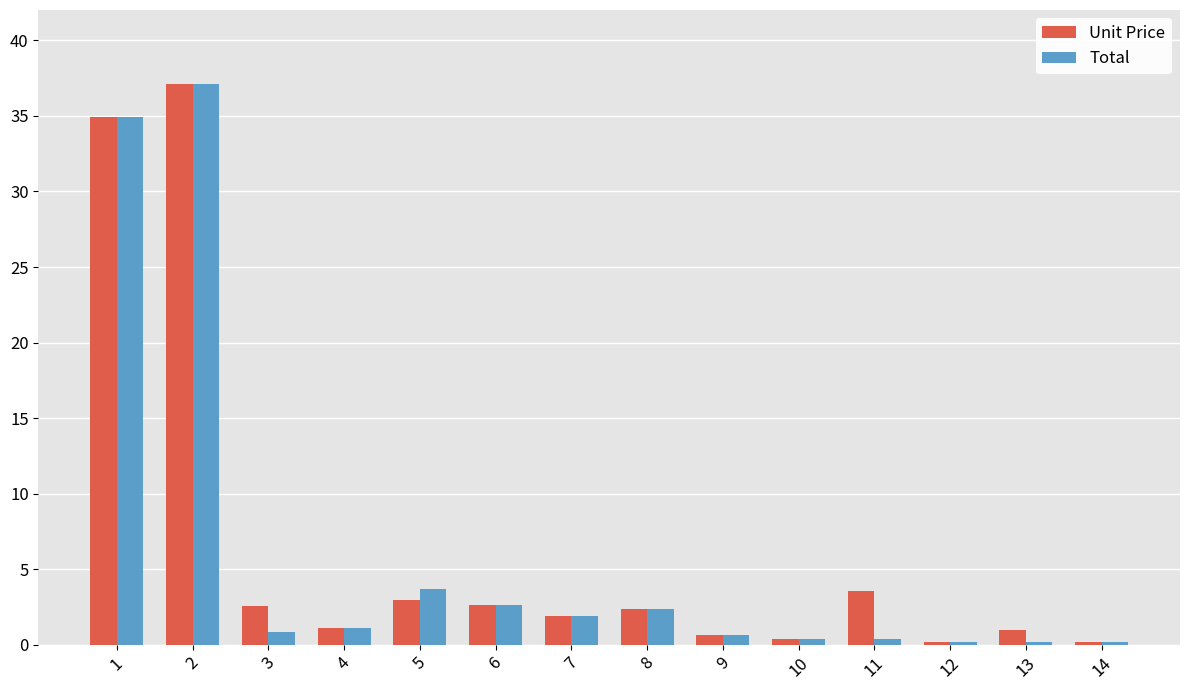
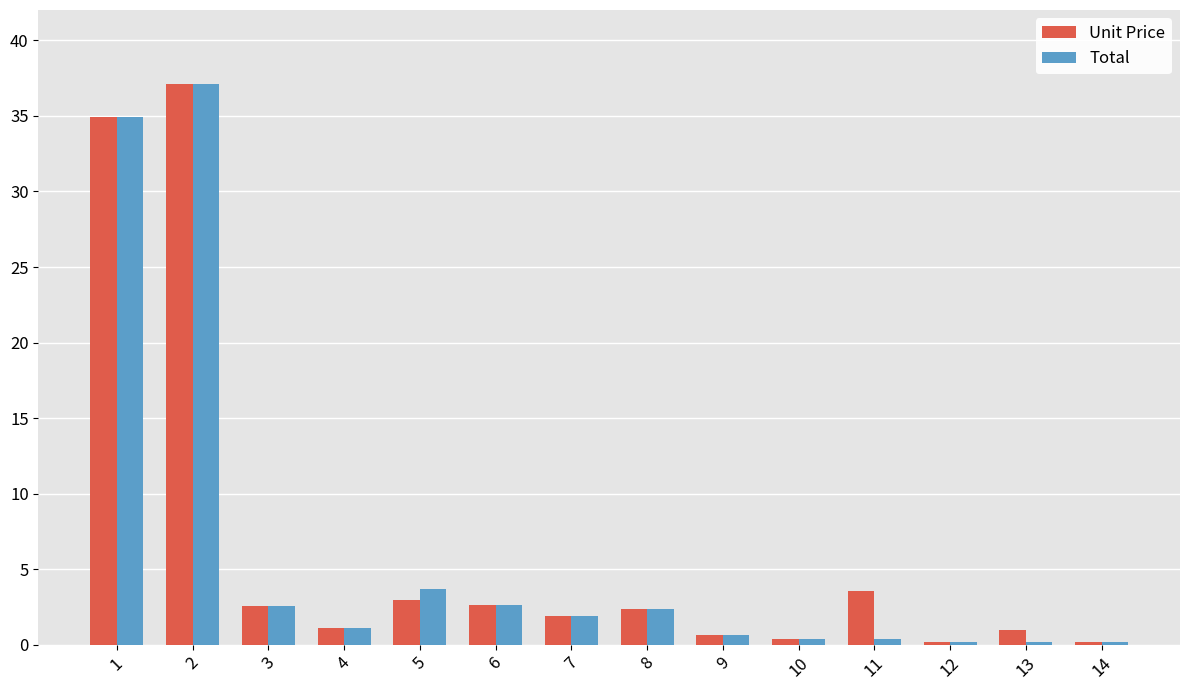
  {
    "Unit Price": {
      "1": 35.0,
      "2": 37.1,
      "3": 2.6,
      "4": 1.2,
      "5": 3.0,
      "6": 2.7,
      "7": 1.9,
      "8": 2.4,
      "9": 0.7,
      "10": 0.4,
      "11": 3.6,
      "12": 0.2,
      "13": 1.0,
      "14": 0.2
    },
    "Total": {
      "1": 35.0,
      "2": 37.1,
-     "3": 0.9,
+     "3": 2.6,
      "4": 1.2,
      "5": 3.7,
      "6": 2.7,
      "7": 1.9,
      "8": 2.4,
      "9": 0.7,
      "10": 0.4,
      "11": 0.4,
      "12": 0.2,
      "13": 0.2,
      "14": 0.2
    }
  }
